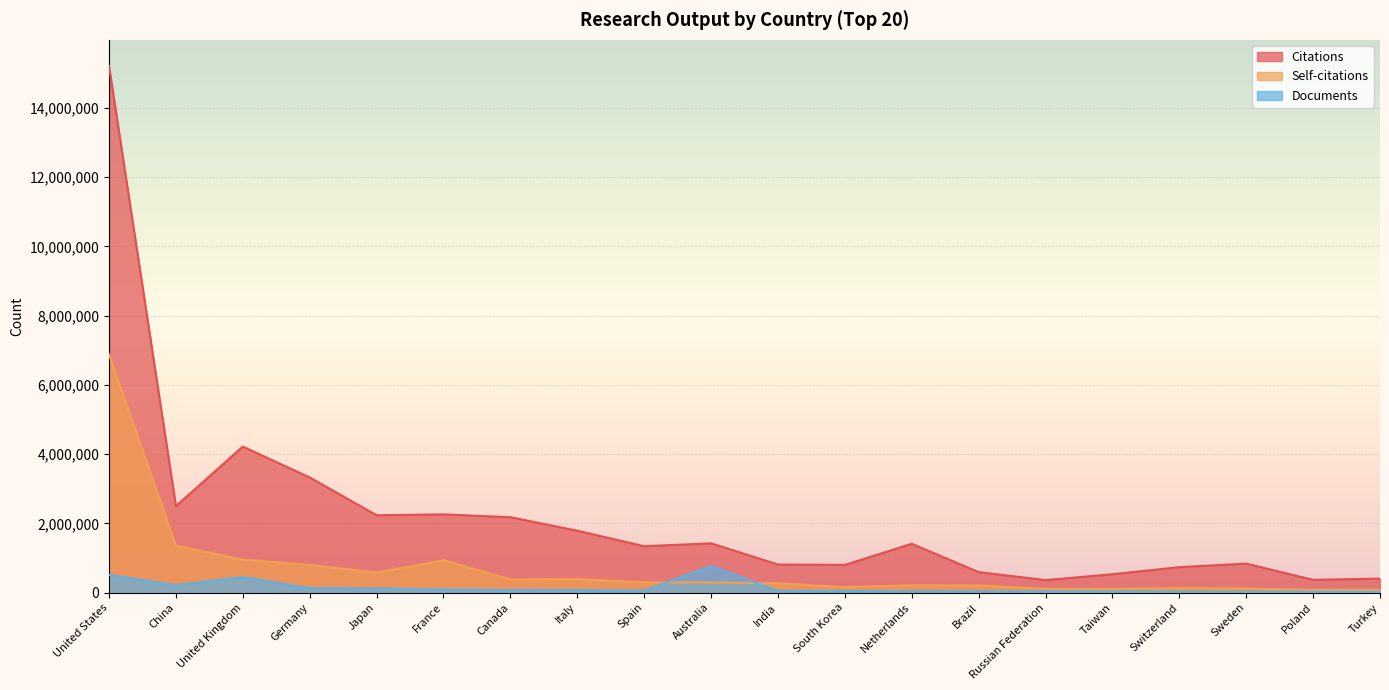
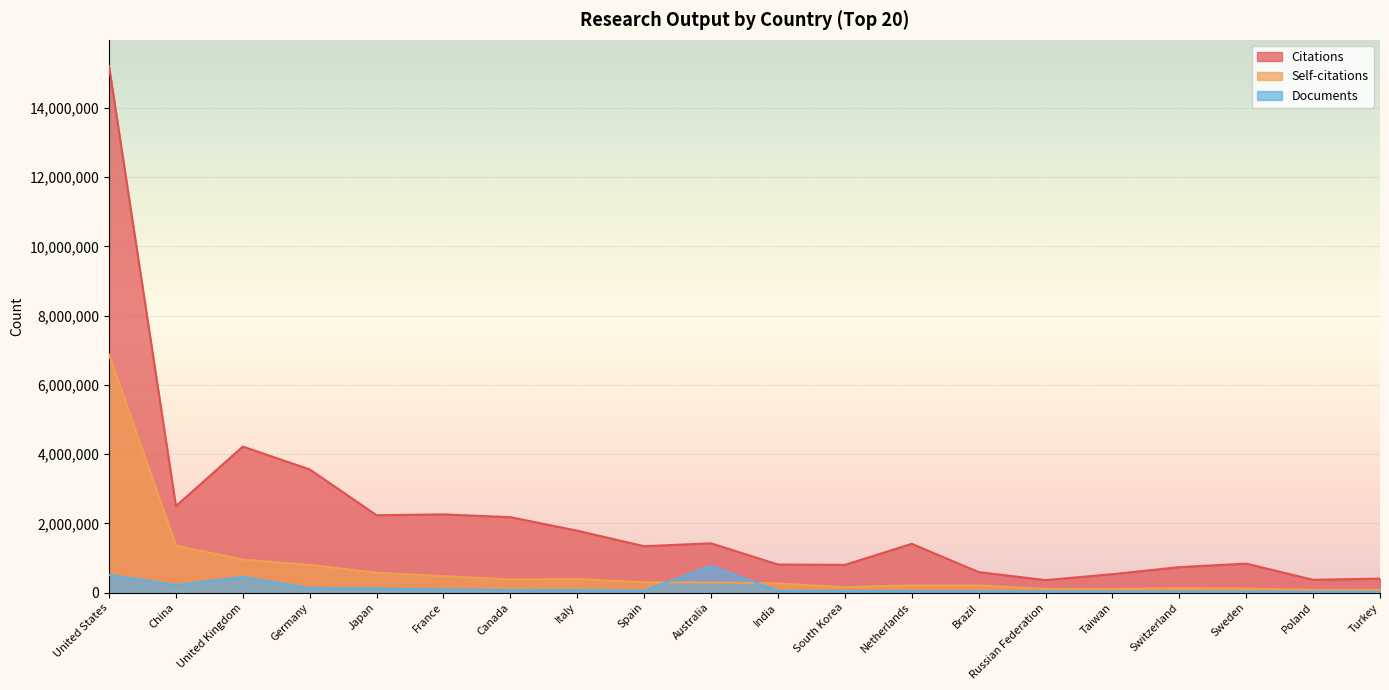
  {
    "Citations": {
      "United States": "15,200,000",
      "China": "2,500,000",
      "United Kingdom": "4,200,000",
-     "Germany": "3,300,000",
+     "Germany": "3,600,000",
      "Japan": "2,200,000",
      "France": "2,300,000",
      "Canada": "2,200,000",
      "Italy": "1,800,000",
      "Spain": "1,300,000",
      "Australia": "1,400,000",
      "India": "800,000",
      "South Korea": "800,000",
      "Netherlands": "1,400,000",
      "Brazil": "600,000",
      "Russian Federation": "400,000",
      "Taiwan": "500,000",
      "Switzerland": "700,000",
      "Sweden": "800,000",
      "Poland": "400,000",
      "Turkey": "400,000"
    },
    "Self-citations": {
      "United States": "6,900,000",
      "China": "1,400,000",
      "United Kingdom": "1,000,000",
      "Germany": "800,000",
      "Japan": "600,000",
-     "France": "900,000",
+     "France": "500,000",
      "Canada": "400,000",
      "Italy": "400,000",
      "Spain": "300,000",
      "Australia": "300,000",
      "India": "300,000",
      "South Korea": "200,000",
      "Netherlands": "200,000",
      "Brazil": "200,000",
      "Taiwan": "100,000",
      "Switzerland": "100,000",
      "Sweden": "100,000"
    },
    "Documents": {
      "United States": "500,000",
      "China": "200,000",
      "United Kingdom": "500,000",
      "Germany": "100,000",
      "Japan": "100,000",
      "France": "100,000",
      "Canada": "100,000",
      "Italy": "100,000",
      "Spain": "100,000",
      "Australia": "800,000",
      "India": "100,000",
      "South Korea": "0",
      "Netherlands": "0",
      "Brazil": "0",
      "Taiwan": "0",
      "Switzerland": "0",
      "Sweden": "0"
    }
  }
